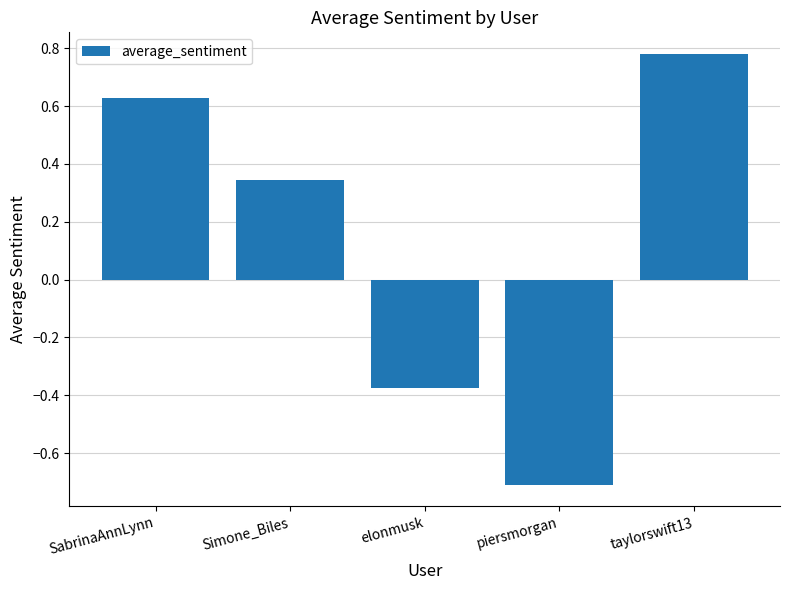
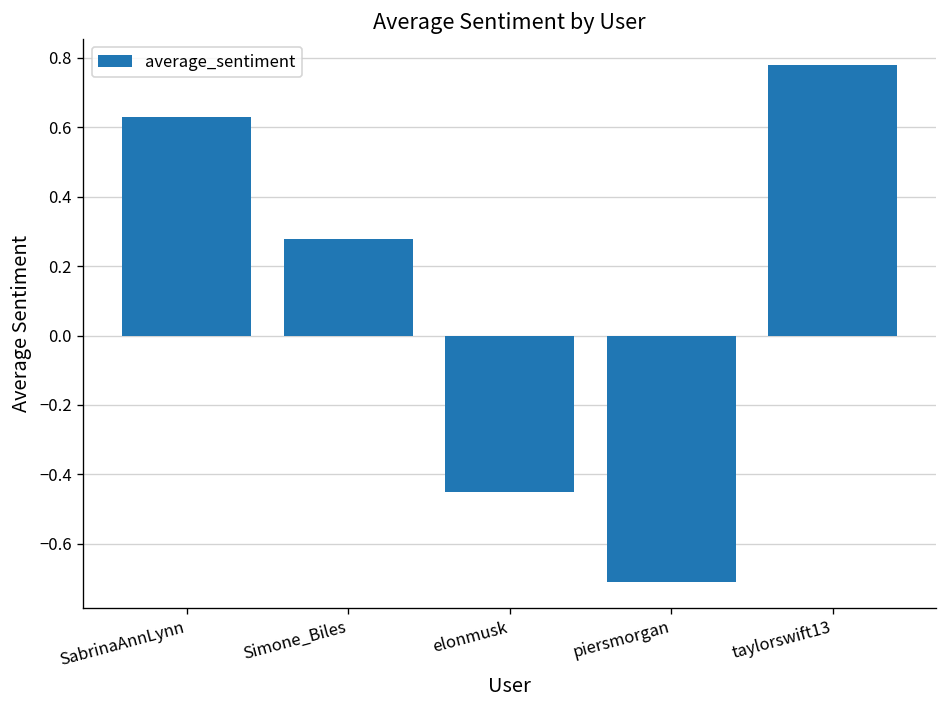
  {
    "SabrinaAnnLynn": 0.63,
-   "Simone_Biles": 0.34,
-   "elonmusk": -0.37,
+   "Simone_Biles": 0.28,
+   "elonmusk": -0.45,
    "piersmorgan": -0.71,
    "taylorswift13": 0.78
  }
